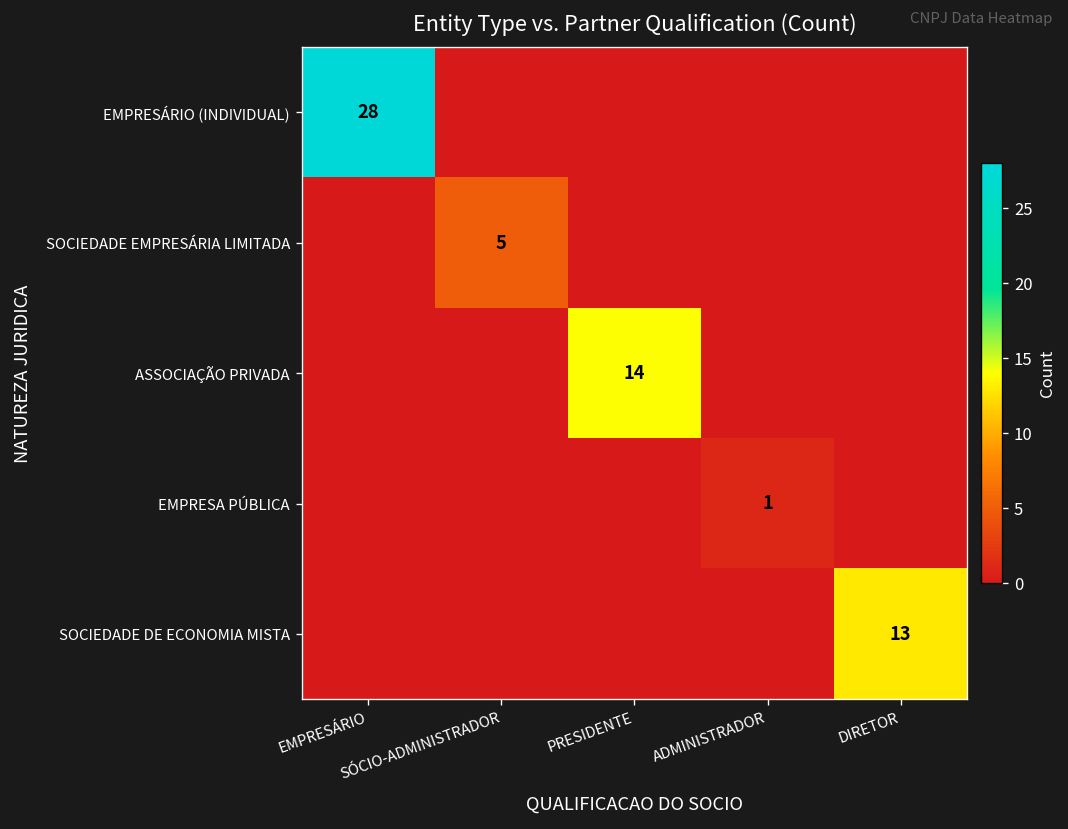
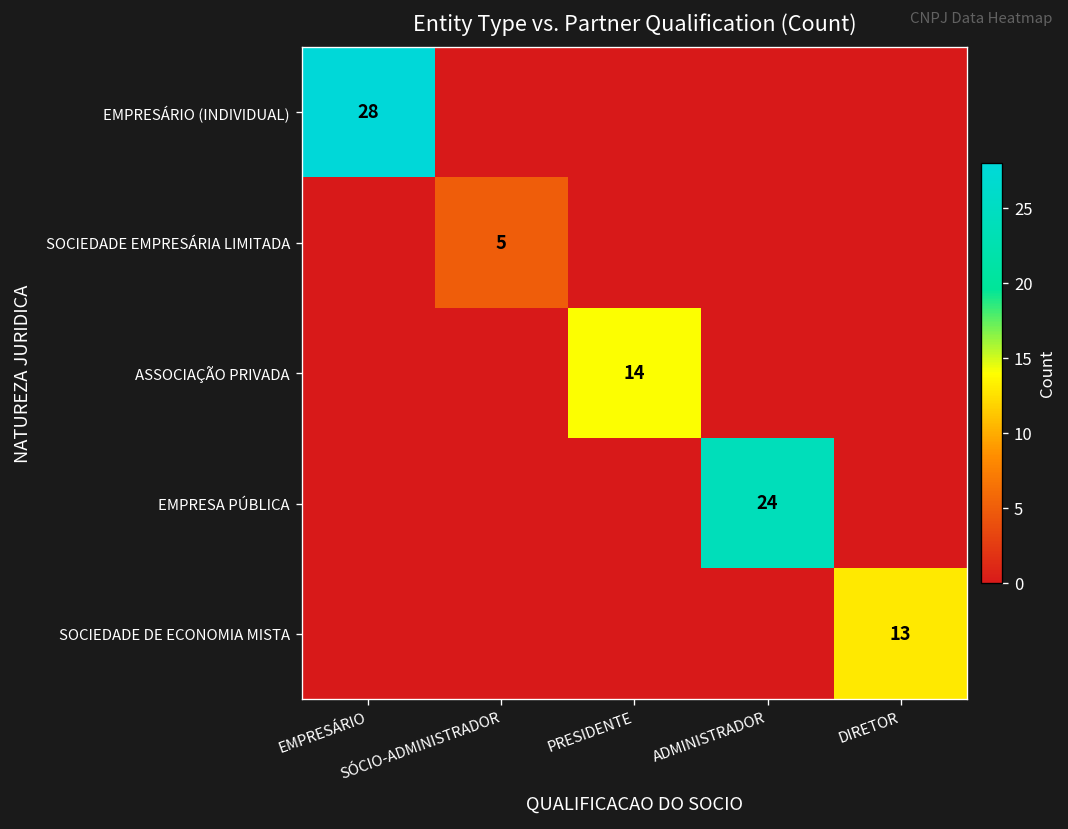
  {
    "EMPRESÁRIO (INDIVIDUAL)": {
      "EMPRESÁRIO": 28
    },
    "SOCIEDADE EMPRESÁRIA LIMITADA": {
      "SÓCIO-ADMINISTRADOR": 5
    },
    "ASSOCIAÇÃO PRIVADA": {
      "PRESIDENTE": 14
    },
    "EMPRESA PÚBLICA": {
-     "ADMINISTRADOR": 1
+     "ADMINISTRADOR": 24
    },
    "SOCIEDADE DE ECONOMIA MISTA": {
      "DIRETOR": 13
    }
  }
